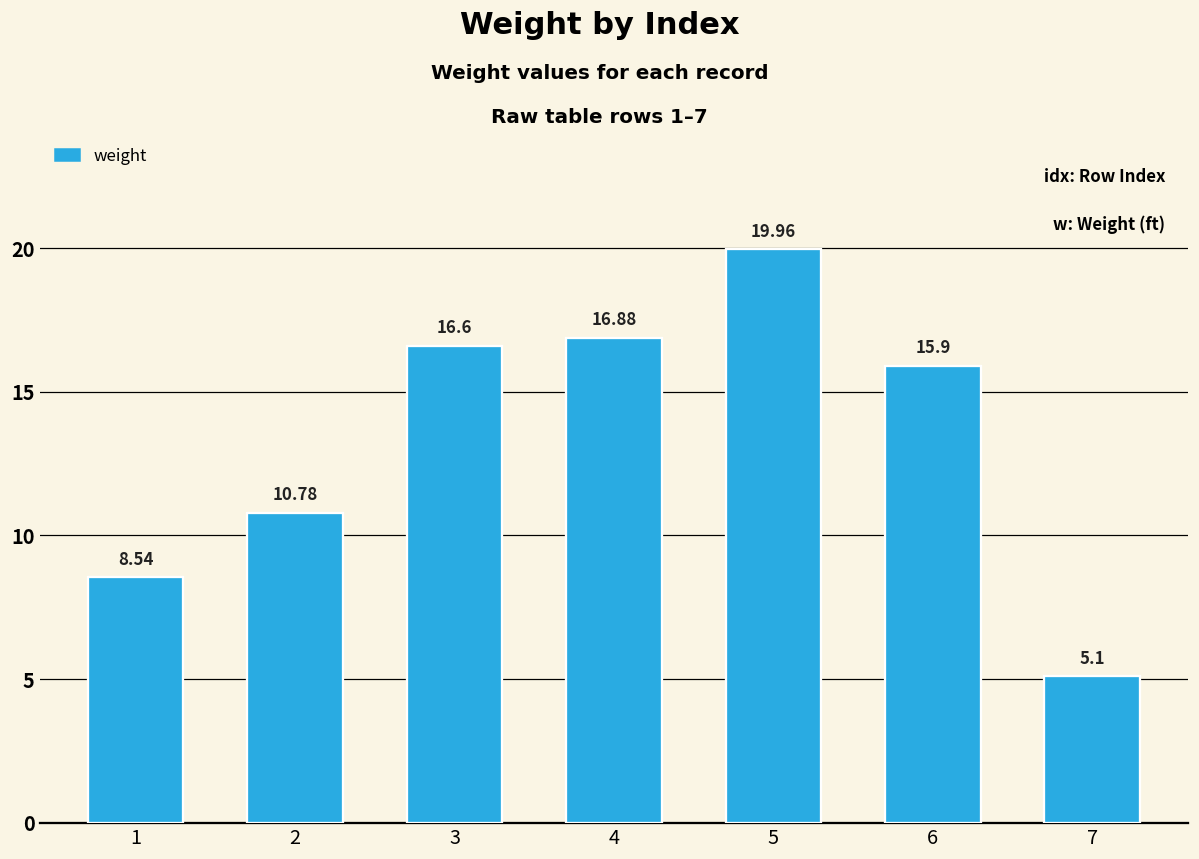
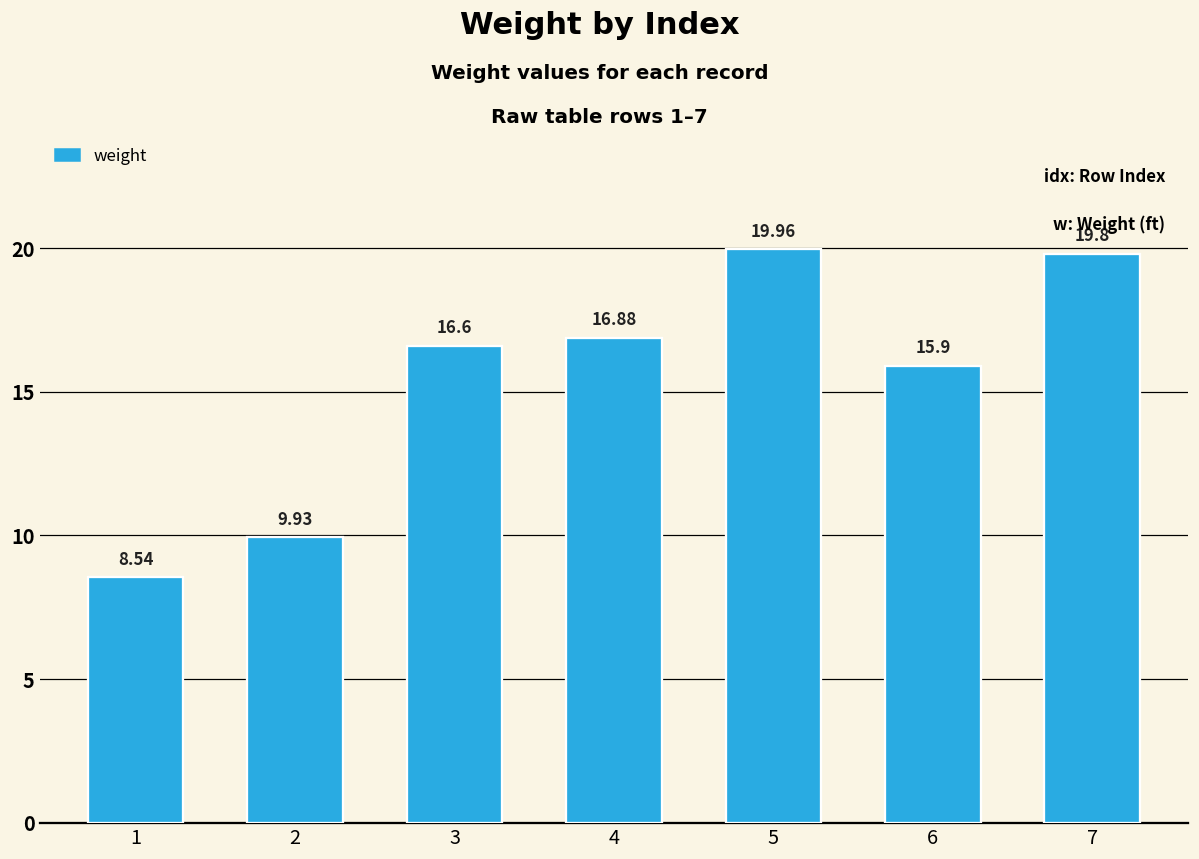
  {
    "1": 8.54,
-   "2": 10.78,
+   "2": 9.93,
    "3": 16.6,
    "4": 16.88,
    "5": 19.96,
    "6": 15.9,
-   "7": 5.1
+   "7": 19.8
  }
